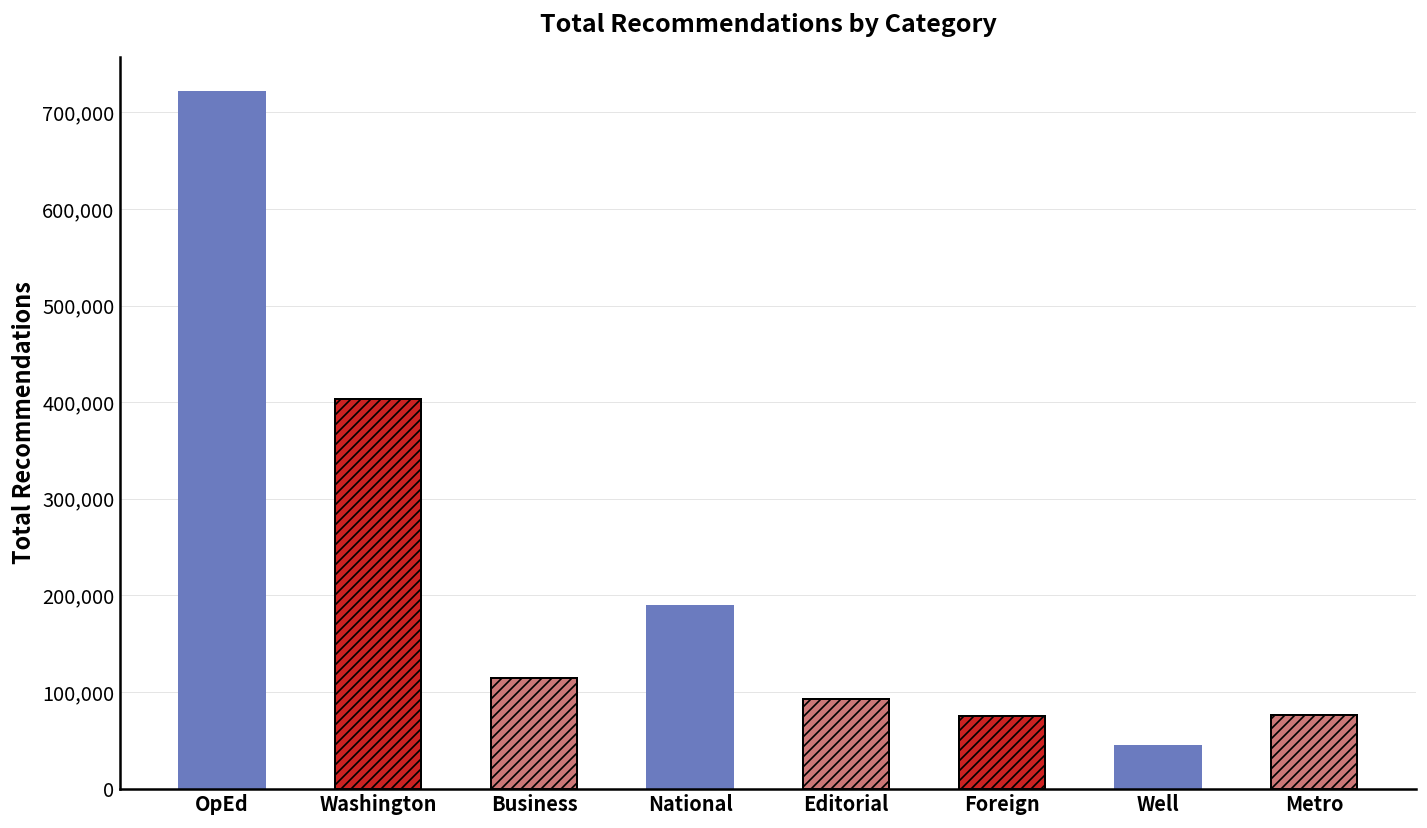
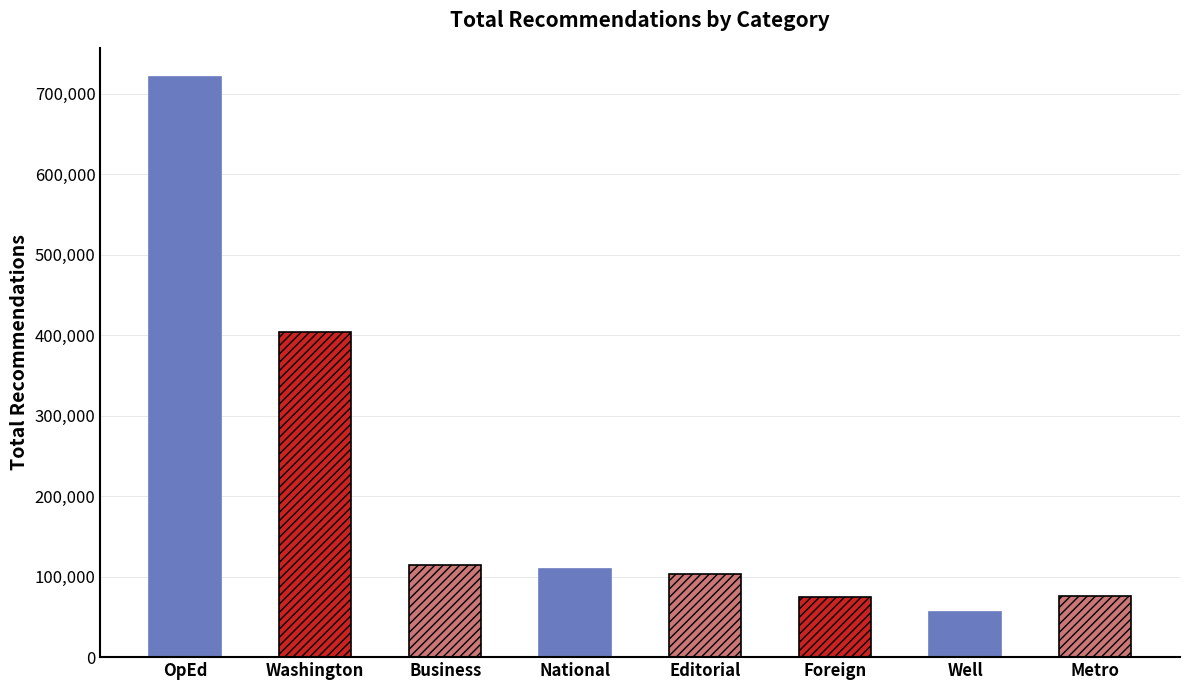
  {
    "OpEd": "720,000",
    "Washington": "400,000",
    "Business": "110,000",
-   "National": "190,000",
-   "Editorial": "90,000",
+   "National": "110,000",
+   "Editorial": "100,000",
    "Foreign": "70,000",
-   "Well": "40,000",
+   "Well": "60,000",
    "Metro": "80,000"
  }
